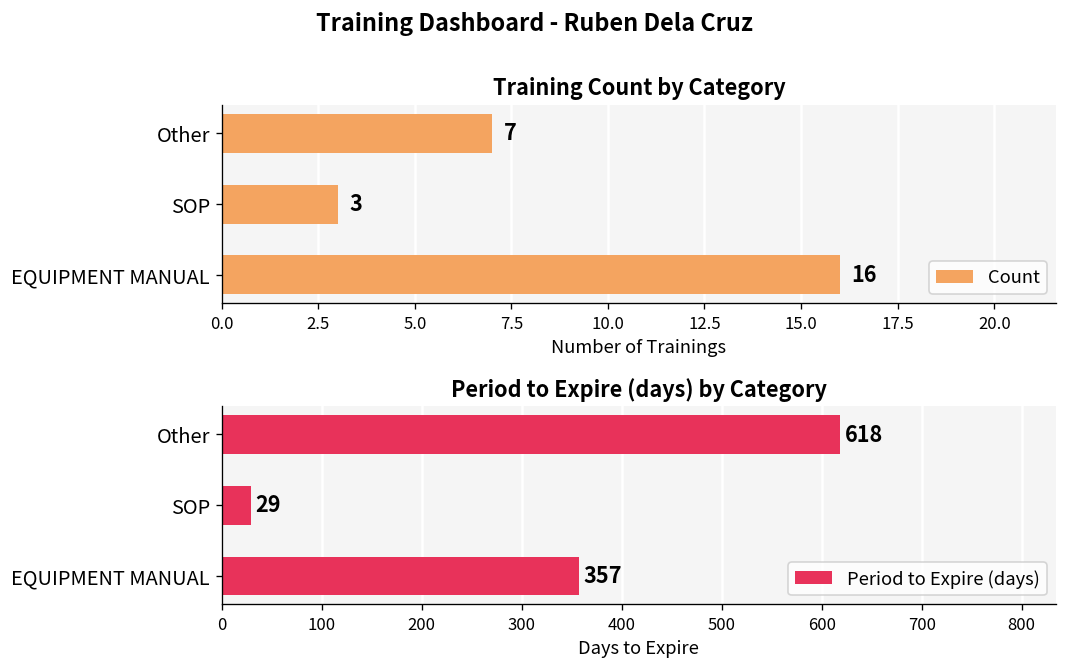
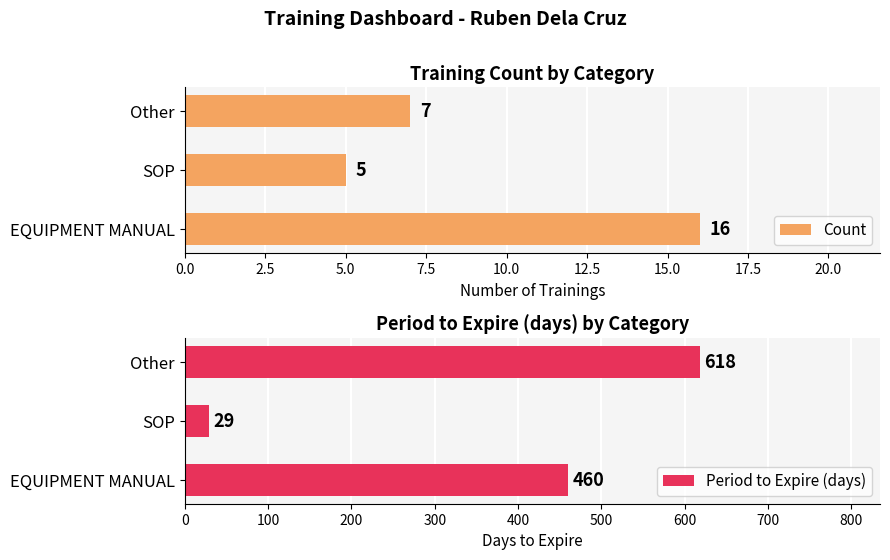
  {
    "Training Count by Category": {
      "Other": 7,
-     "SOP": 3,
+     "SOP": 5,
      "EQUIPMENT MANUAL": 16
    },
    "Period to Expire (days) by Category": {
      "Other": 618,
      "SOP": 29,
-     "EQUIPMENT MANUAL": 357
+     "EQUIPMENT MANUAL": 460
    }
  }
